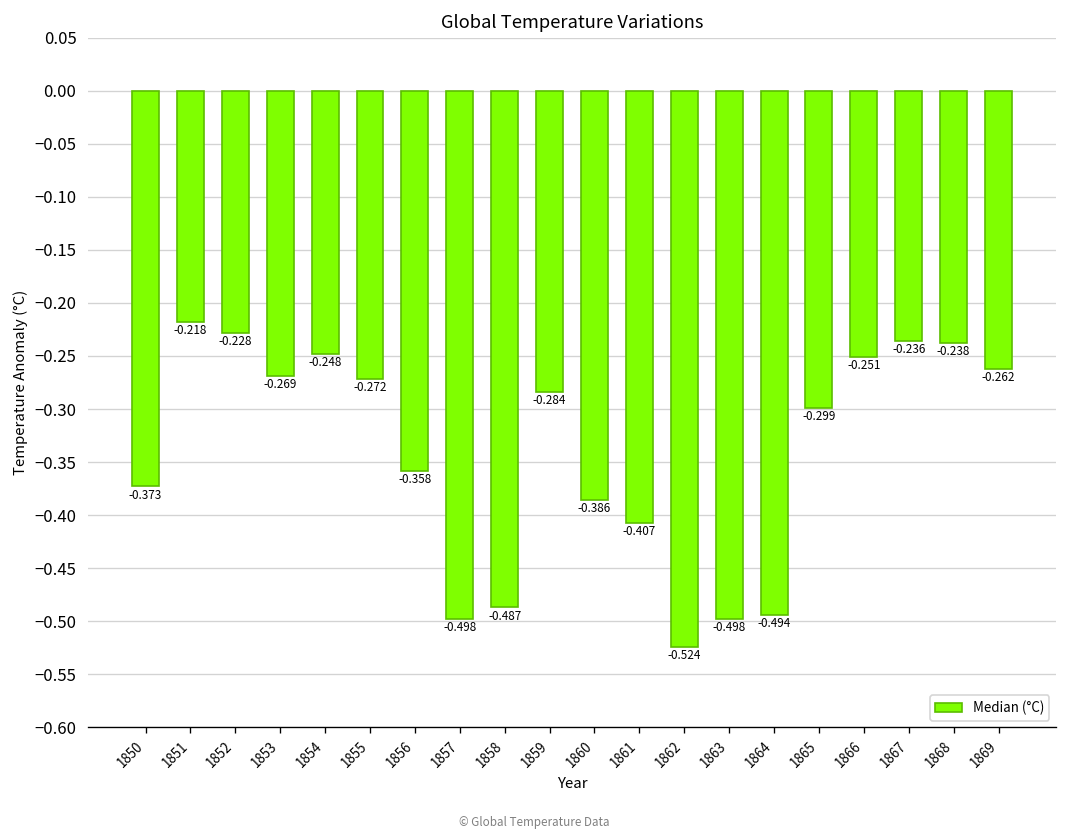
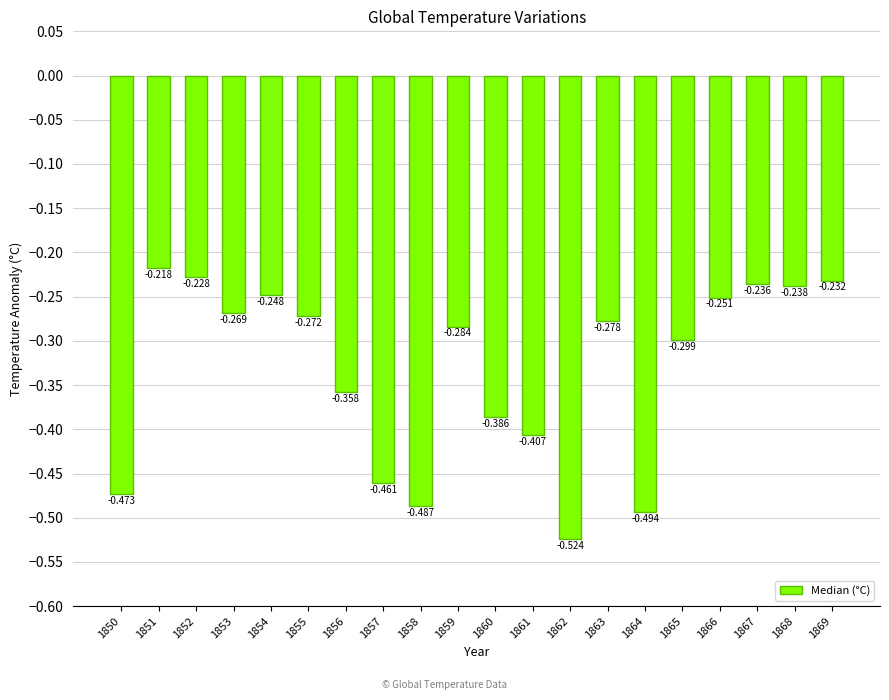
  {
-   "1850": -0.373,
+   "1850": -0.473,
    "1851": -0.218,
    "1852": -0.228,
    "1853": -0.269,
    "1854": -0.248,
    "1855": -0.272,
    "1856": -0.358,
-   "1857": -0.498,
+   "1857": -0.461,
    "1858": -0.487,
    "1859": -0.284,
    "1860": -0.386,
    "1861": -0.407,
    "1862": -0.524,
-   "1863": -0.498,
+   "1863": -0.278,
    "1864": -0.494,
    "1865": -0.299,
    "1866": -0.251,
    "1867": -0.236,
    "1868": -0.238,
-   "1869": -0.262
+   "1869": -0.232
  }
